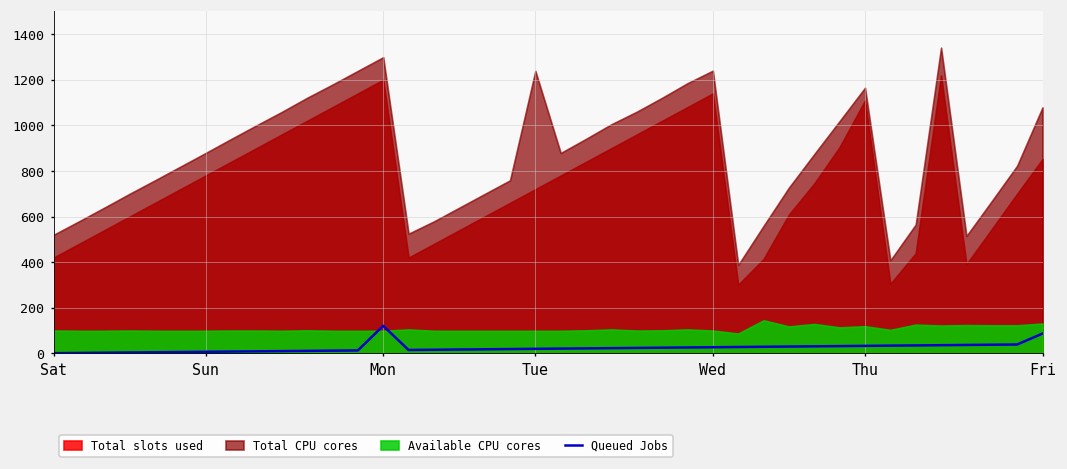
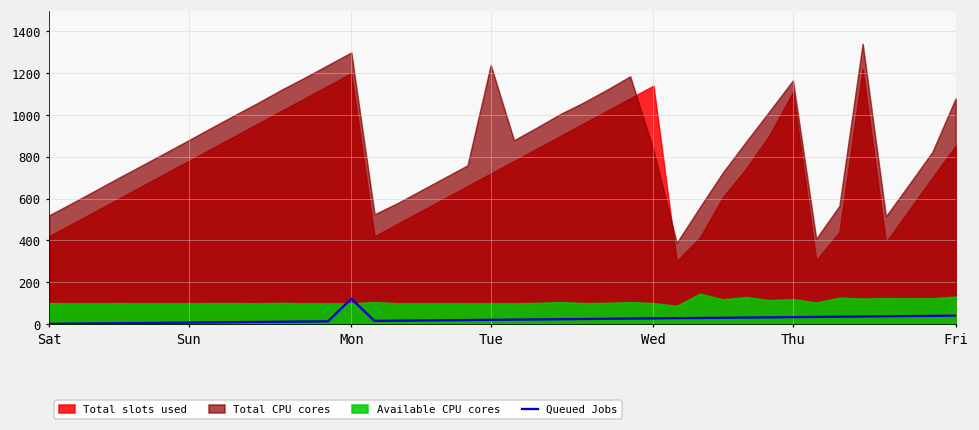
  {
    "Queued Jobs": {
      "Sat": 0,
      "Sun": 10,
      "Mon": 120,
      "Tue": 20,
      "Wed": 30,
      "Thu": 30,
-     "Fri": 90
+     "Fri": 40
    },
    "Total slots used": {
      "Sat": 420,
      "Sun": 780,
      "Mon": 1200,
      "Tue": 720,
      "Wed": 1140,
      "Thu": 1110,
      "Fri": 850
    },
    "Total CPU cores": {
      "Sat": 520,
      "Sun": 880,
      "Mon": 1300,
      "Tue": 1240,
-     "Wed": 1240,
+     "Wed": 830,
      "Thu": 1170,
      "Fri": 1080
    },
    "Available CPU cores": {
      "Sat": 100,
      "Sun": 100,
      "Mon": 100,
      "Tue": 100,
      "Wed": 100,
      "Thu": 120,
      "Fri": 130
    }
  }
